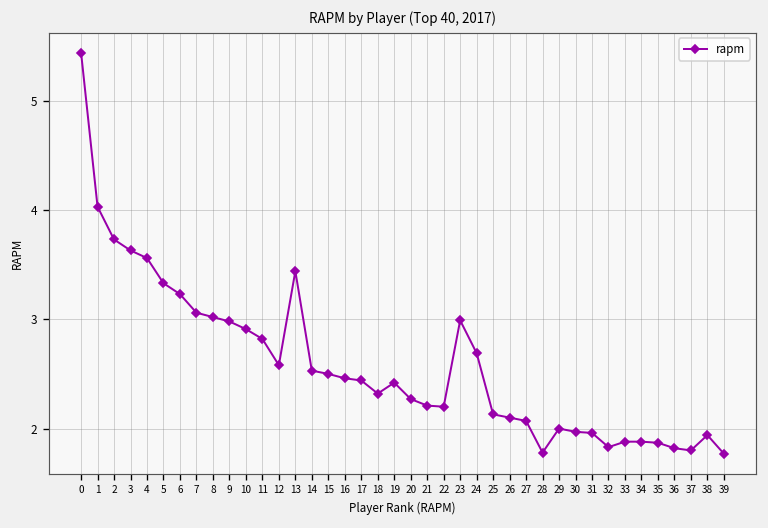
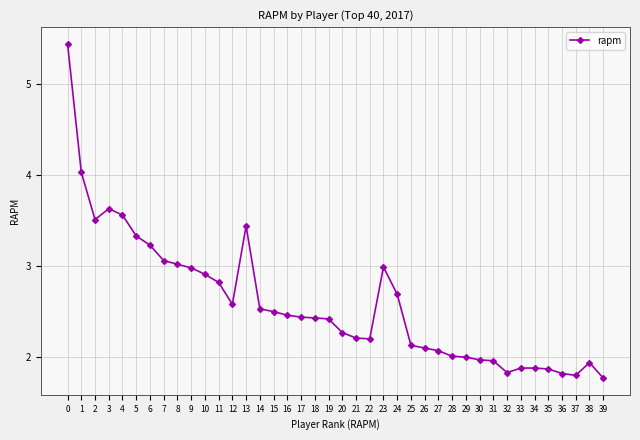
  {
    "0": 5.4,
    "1": 4.0,
-   "2": 3.7,
+   "2": 3.5,
    "3": 3.6,
    "4": 3.6,
    "5": 3.3,
    "6": 3.2,
    "7": 3.1,
    "8": 3.0,
    "9": 3.0,
    "10": 2.9,
    "11": 2.8,
    "12": 2.6,
    "13": 3.4,
    "14": 2.5,
    "15": 2.5,
    "16": 2.5,
    "17": 2.4,
-   "18": 2.3,
+   "18": 2.4,
    "19": 2.4,
    "20": 2.3,
    "21": 2.2,
    "22": 2.2,
    "23": 3.0,
    "24": 2.7,
    "25": 2.1,
    "26": 2.1,
    "27": 2.1,
-   "28": 1.8,
+   "28": 2.0,
    "29": 2.0,
    "30": 2.0,
    "31": 2.0,
    "32": 1.8,
    "33": 1.9,
    "34": 1.9,
    "35": 1.9,
    "36": 1.8,
    "37": 1.8,
    "38": 1.9,
    "39": 1.8
  }
